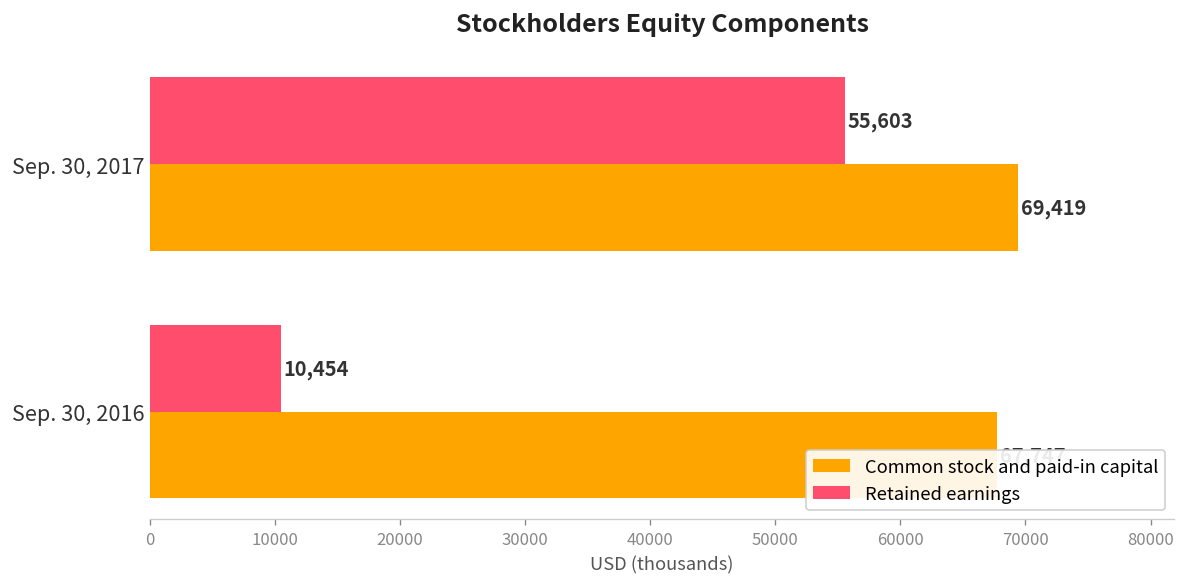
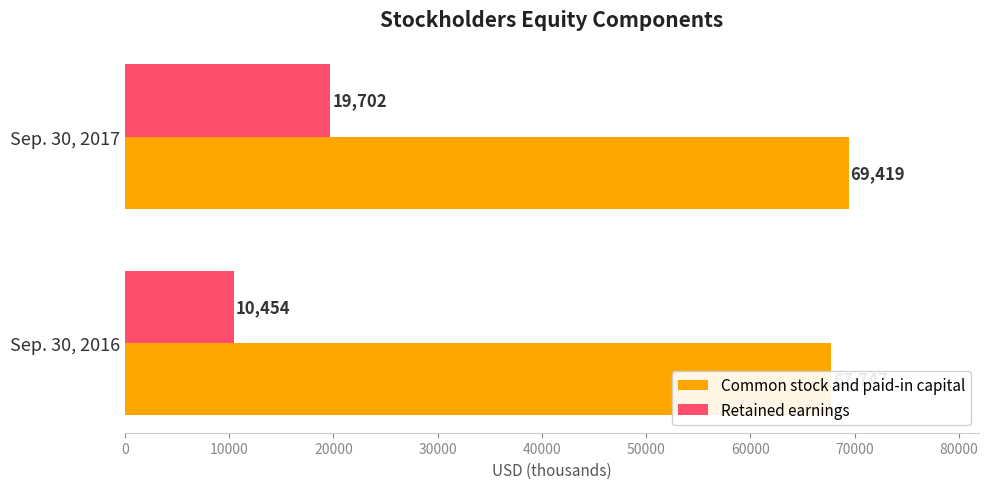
  {
    "Common stock and paid-in capital": {
      "Sep. 30, 2017": "69,419"
    },
    "Retained earnings": {
-     "Sep. 30, 2017": "55,603",
+     "Sep. 30, 2017": "19,702",
      "Sep. 30, 2016": "10,454"
    }
  }
